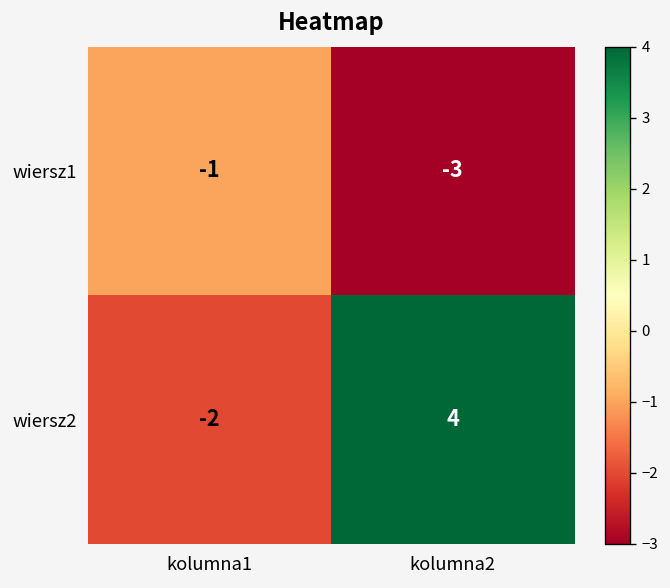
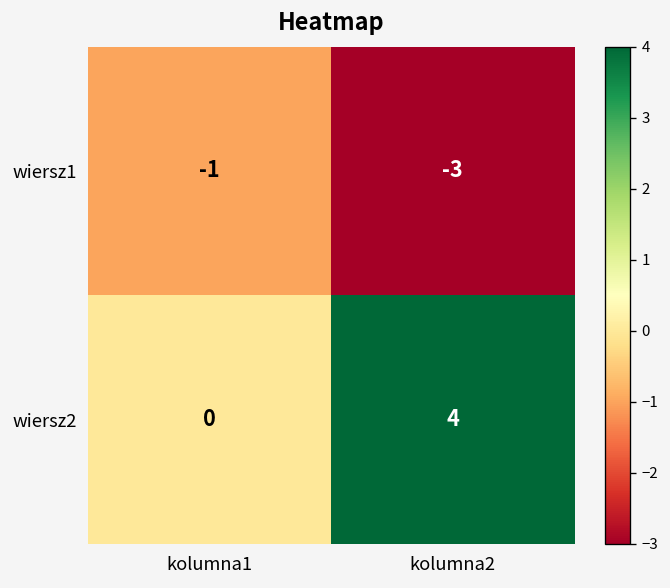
  {
    "wiersz1": {
      "kolumna1": -1,
      "kolumna2": -3
    },
    "wiersz2": {
-     "kolumna1": -2,
+     "kolumna1": 0,
      "kolumna2": 4
    }
  }
